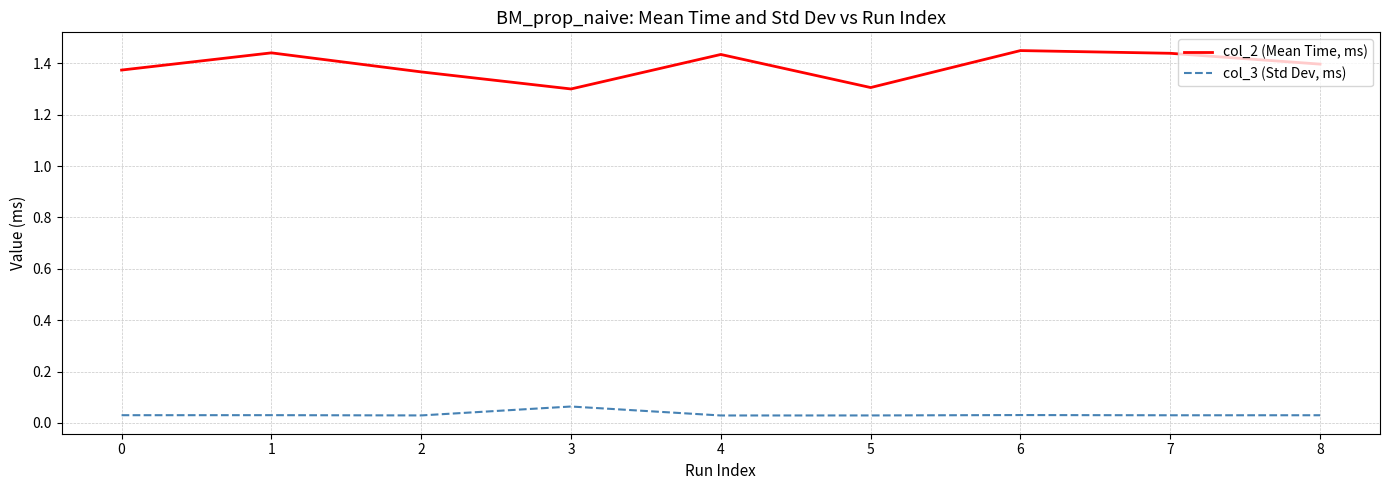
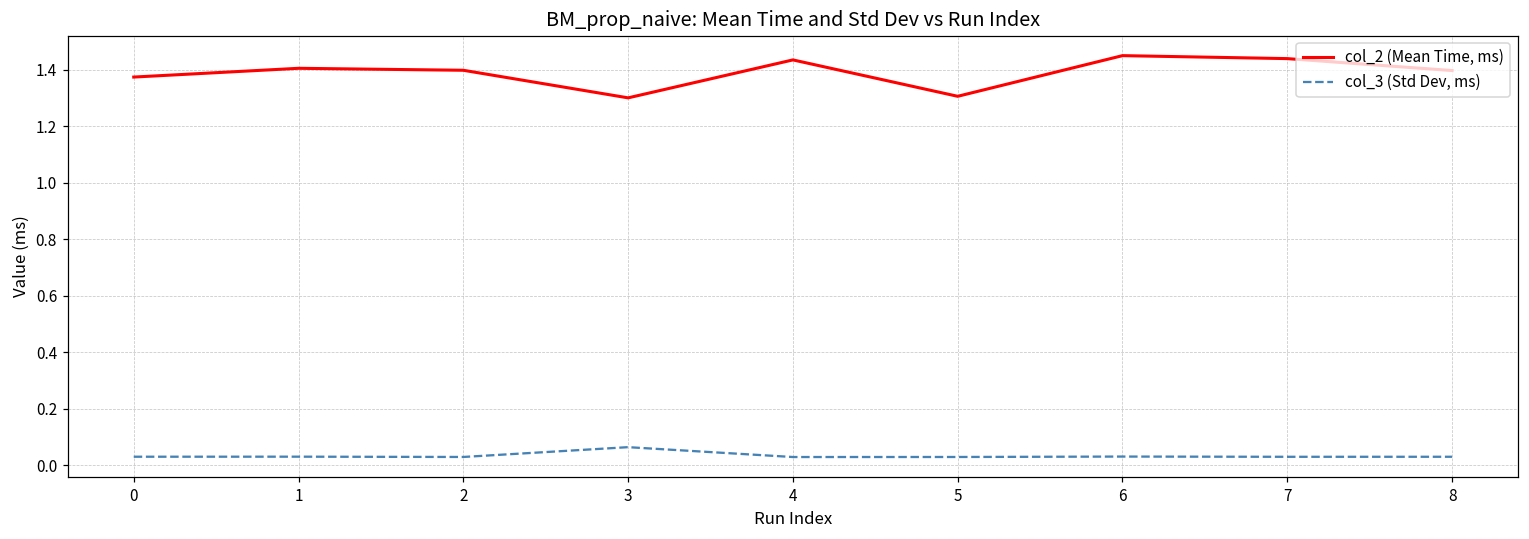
  {
    "col_2 (Mean Time, ms)": {
      "0": 1.37,
-     "1": 1.44,
-     "2": 1.37,
+     "1": 1.40,
+     "2": 1.40,
      "3": 1.30,
      "4": 1.43,
      "5": 1.31,
      "6": 1.45,
      "7": 1.44
    },
    "col_3 (Std Dev, ms)": {
      "0": 0.03,
      "1": 0.03,
      "2": 0.03,
      "3": 0.06,
      "4": 0.03,
      "5": 0.03,
      "6": 0.03,
      "7": 0.03,
      "8": 0.03
    }
  }
